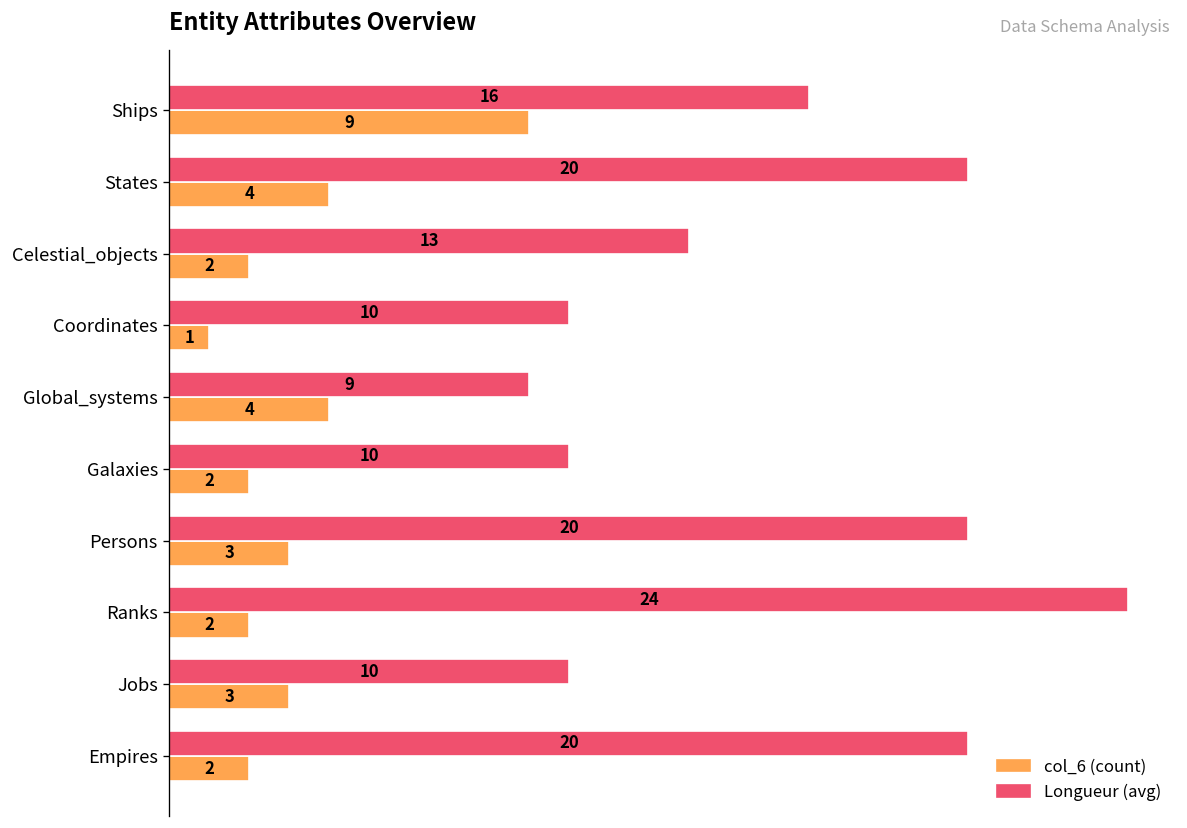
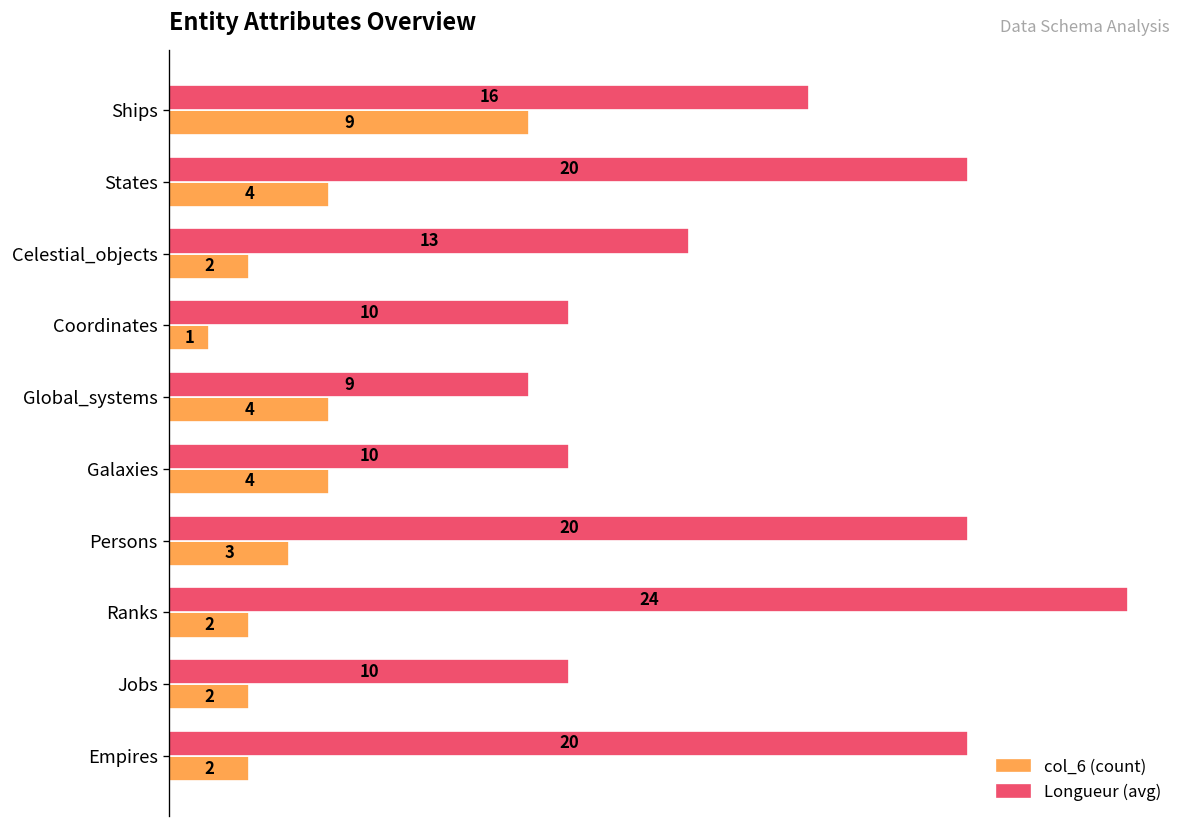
  {
    "col_6 (count)": {
      "Ships": 9,
      "States": 4,
      "Celestial_objects": 2,
      "Coordinates": 1,
      "Global_systems": 4,
-     "Galaxies": 2,
+     "Galaxies": 4,
      "Persons": 3,
      "Ranks": 2,
-     "Jobs": 3,
+     "Jobs": 2,
      "Empires": 2
    },
    "Longueur (avg)": {
      "Ships": 16,
      "States": 20,
      "Celestial_objects": 13,
      "Coordinates": 10,
      "Global_systems": 9,
      "Galaxies": 10,
      "Persons": 20,
      "Ranks": 24,
      "Jobs": 10,
      "Empires": 20
    }
  }
